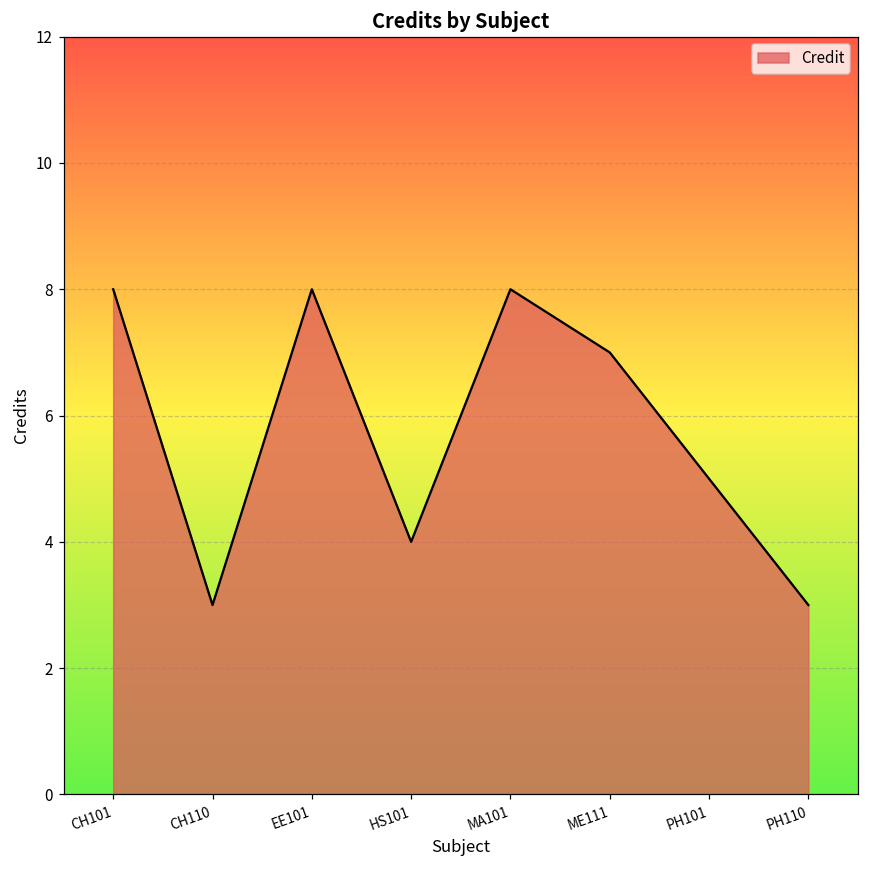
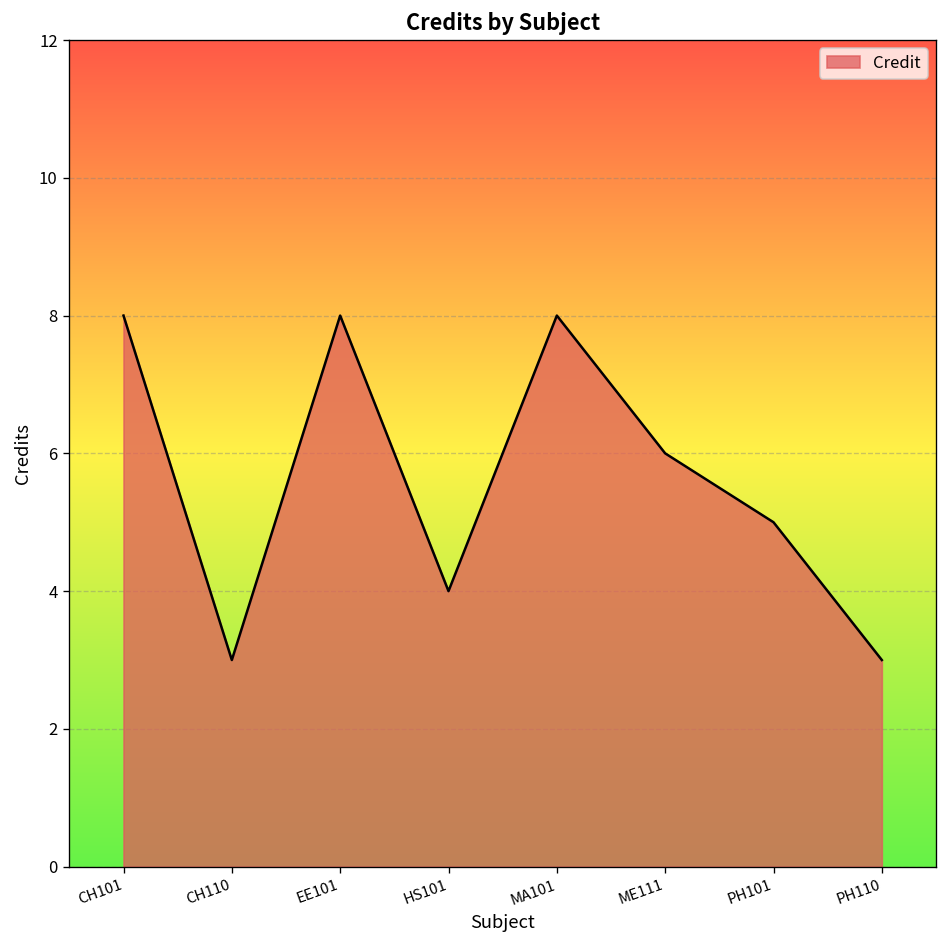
  {
    "CH101": 8,
    "CH110": 3,
    "EE101": 8,
    "HS101": 4,
    "MA101": 8,
-   "ME111": 7,
+   "ME111": 6,
    "PH101": 5,
    "PH110": 3
  }
